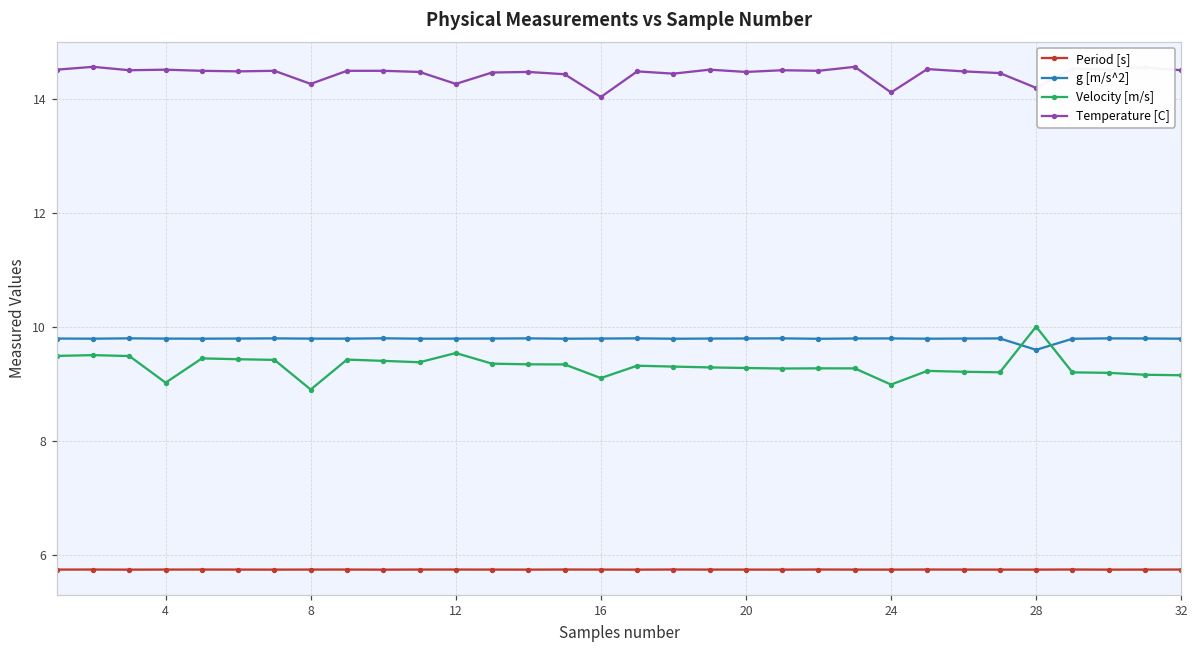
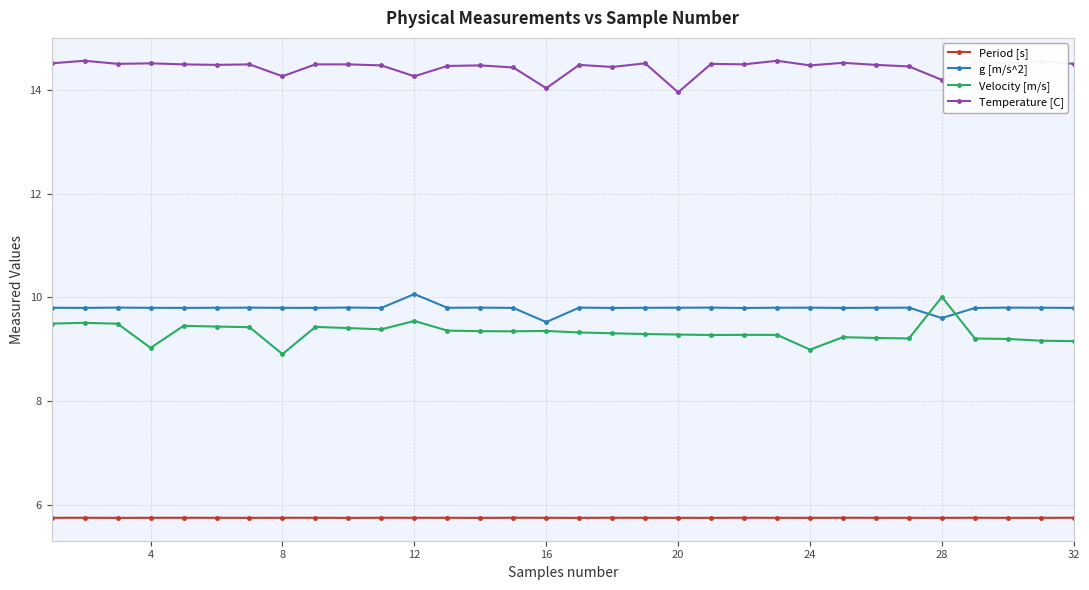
  {
    "Period [s]": {
      "4": 5.7,
      "8": 5.7,
      "12": 5.7,
      "16": 5.7,
      "20": 5.7,
      "24": 5.7,
      "28": 5.7,
      "32": 5.7
    },
    "g [m/s^2]": {
      "4": 9.8,
      "8": 9.8,
-     "12": 9.8,
-     "16": 9.8,
+     "12": 10.1,
+     "16": 9.5,
      "20": 9.8,
      "24": 9.8,
      "28": 9.6,
      "32": 9.8
    },
    "Velocity [m/s]": {
      "4": 9.0,
      "8": 8.9,
      "12": 9.5,
-     "16": 9.1,
+     "16": 9.4,
      "20": 9.3,
      "24": 9.0,
      "28": 10.0,
      "32": 9.2
    },
    "Temperature [C]": {
      "4": 14.5,
      "8": 14.3,
      "12": 14.3,
      "16": 14.0,
-     "20": 14.5,
-     "24": 14.1,
+     "20": 14.0,
+     "24": 14.5,
      "28": 14.2,
      "32": 14.5
    }
  }
